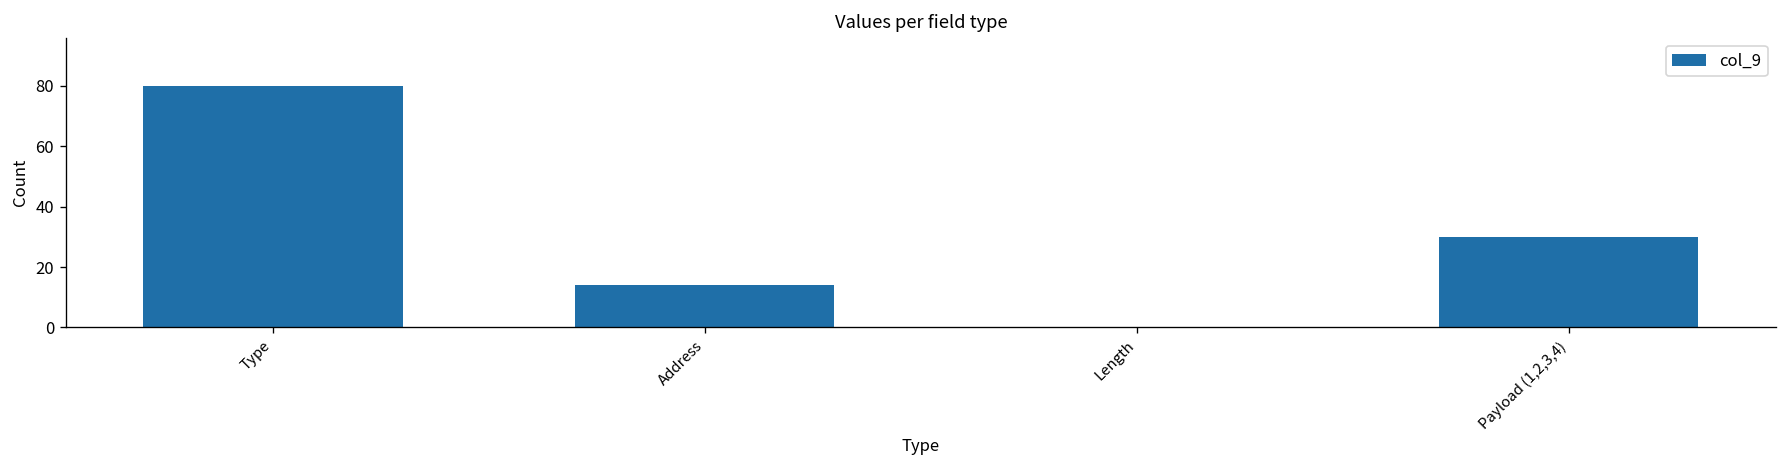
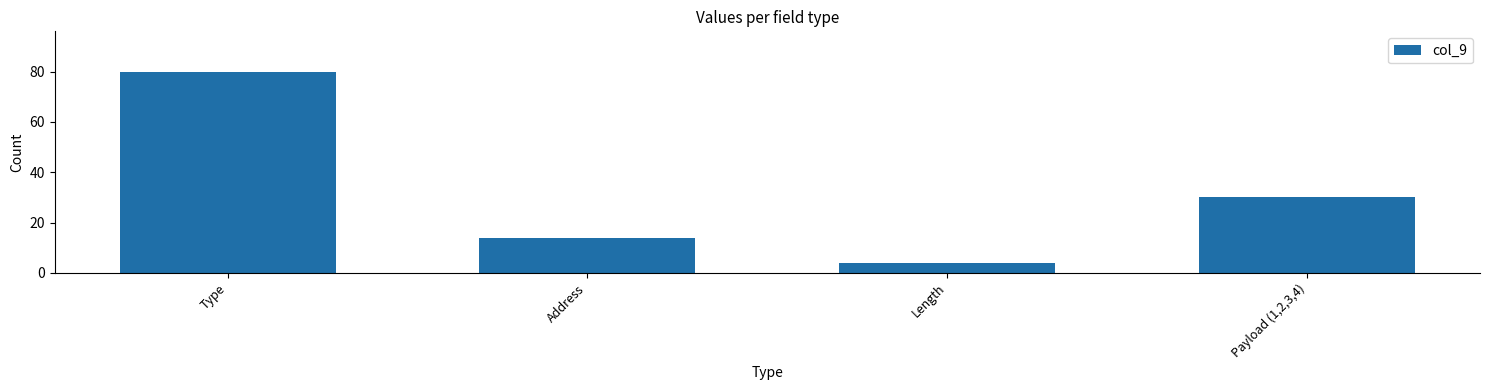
  {
    "Type": 80,
    "Address": 14,
-   "Length": 0,
+   "Length": 4,
    "Payload (1,2,3,4)": 30
  }
